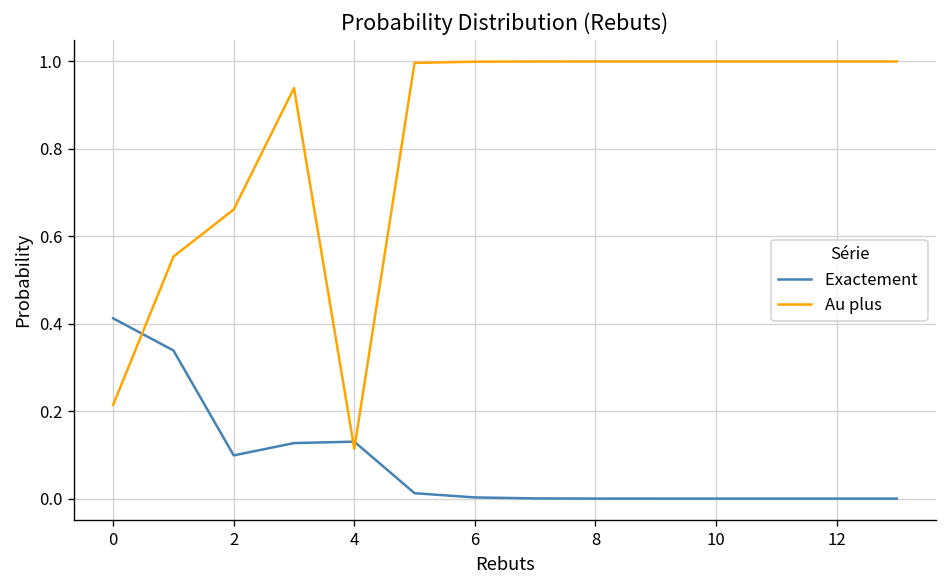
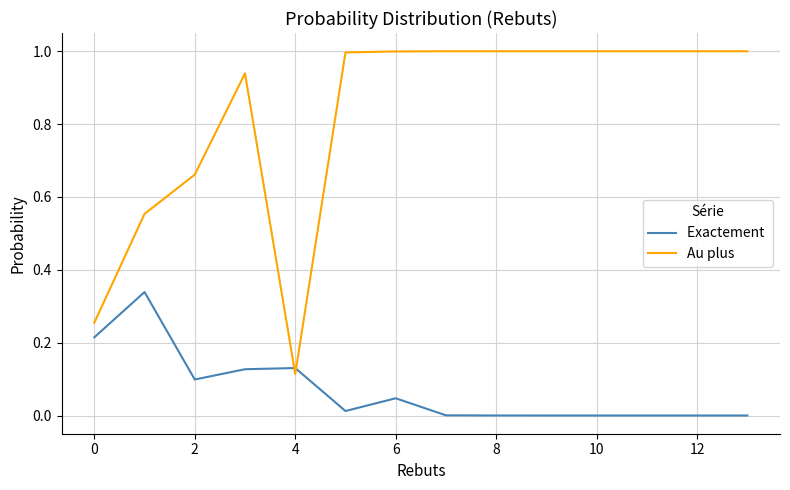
  {
    "Exactement": {
-     "0": 0.41,
+     "0": 0.21,
      "2": 0.10,
      "4": 0.13,
-     "6": 0.00,
+     "6": 0.05,
      "8": 0.00,
      "10": 0.00,
      "12": 0.00
    },
    "Au plus": {
-     "0": 0.21,
+     "0": 0.25,
      "2": 0.66,
      "4": 0.11,
      "6": 1.00,
      "8": 1.00,
      "10": 1.00,
      "12": 1.00
    }
  }
